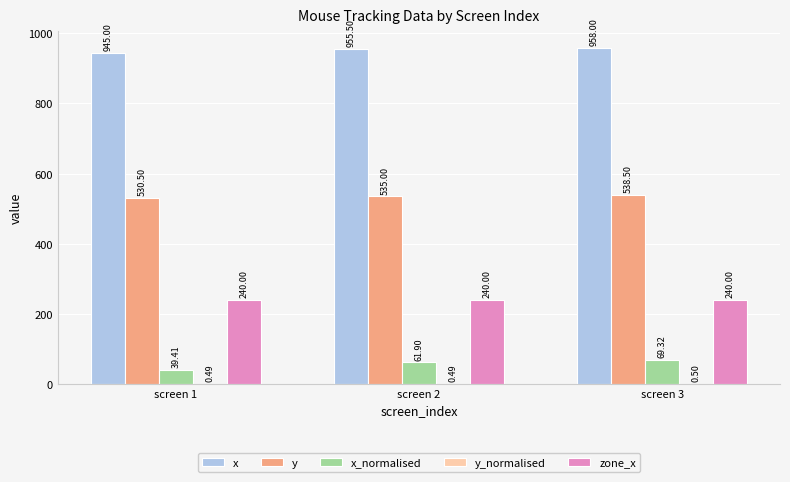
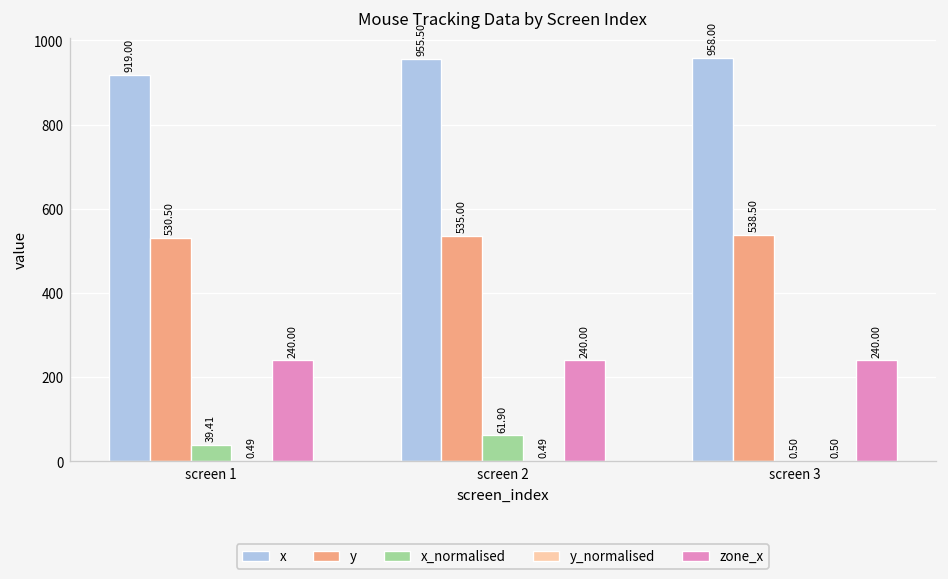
  {
    "x": {
-     "screen 1": 945.00,
+     "screen 1": 919.00,
      "screen 2": 955.50,
      "screen 3": 958.00
    },
    "x_normalised": {
      "screen 1": 39.41,
      "screen 2": 61.90,
-     "screen 3": 69.32
+     "screen 3": 0.50
    },
    "zone_x": {
      "screen 1": 240.00,
      "screen 2": 240.00,
      "screen 3": 240.00
    }
  }
